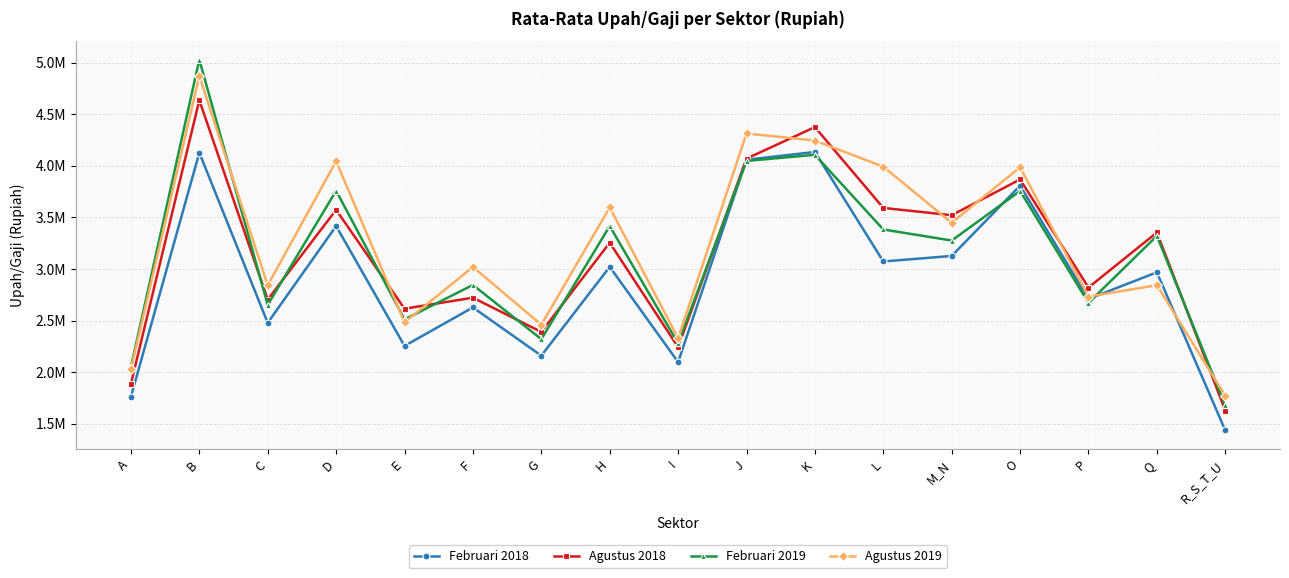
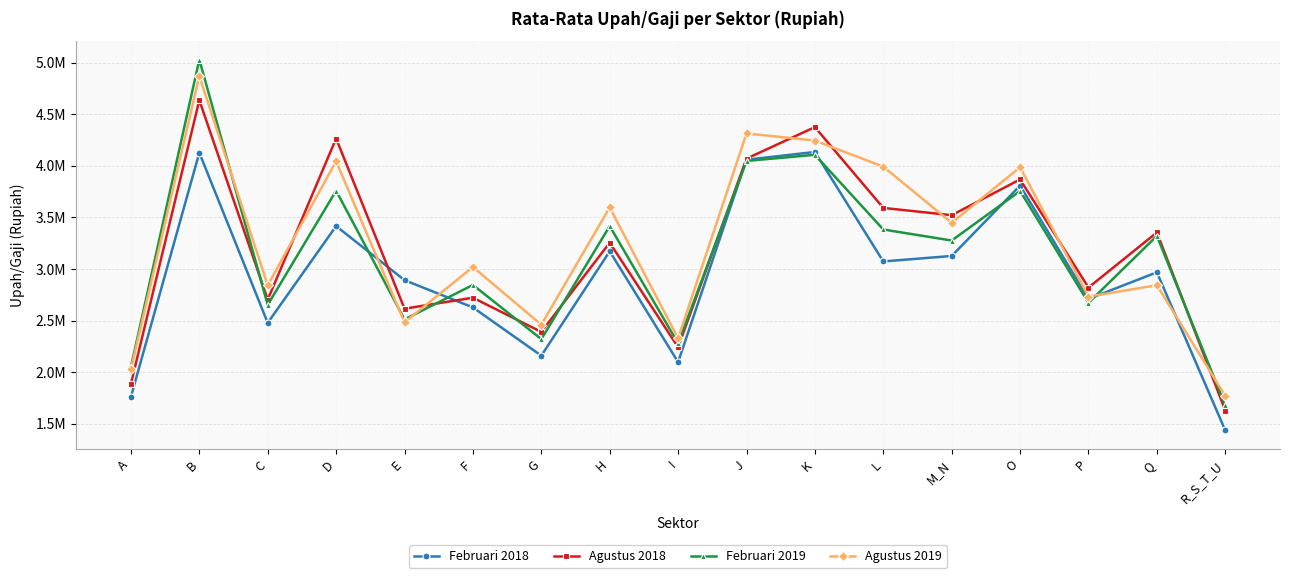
  {
    "Februari 2018": {
      "A": 1760000,
      "B": 4130000,
      "C": 2480000,
      "D": 3420000,
-     "E": 2260000,
+     "E": 2890000,
      "F": 2630000,
      "G": 2160000,
-     "H": 3020000,
+     "H": 3170000,
      "I": 2100000,
      "K": 4130000,
      "L": 3070000,
      "M_N": 3130000,
      "O": 3810000,
      "Q": 2970000,
      "R_S_T_U": 1440000
    },
    "Agustus 2018": {
      "A": 1890000,
      "B": 4640000,
      "C": 2700000,
-     "D": 3570000,
+     "D": 4270000,
      "E": 2620000,
      "F": 2720000,
      "G": 2390000,
      "H": 3260000,
      "I": 2240000,
      "K": 4380000,
      "L": 3590000,
      "M_N": 3520000,
      "O": 3870000,
      "P": 2820000,
      "Q": 3350000,
      "R_S_T_U": 1630000
    },
    "Februari 2019": {
      "B": 5030000,
      "C": 2650000,
      "D": 3760000,
      "E": 2510000,
      "F": 2850000,
      "G": 2320000,
      "H": 3420000,
      "I": 2280000,
      "K": 4110000,
      "L": 3380000,
      "M_N": 3280000,
      "O": 3760000,
      "P": 2670000,
      "Q": 3320000,
      "R_S_T_U": 1680000
    },
    "Agustus 2019": {
      "B": 4870000,
      "C": 2840000,
      "D": 4040000,
      "E": 2480000,
      "F": 3020000,
      "G": 2460000,
      "H": 3600000,
      "I": 2330000,
      "J": 4310000,
      "K": 4250000,
      "L": 3990000,
      "M_N": 3450000,
      "O": 3990000,
      "Q": 2840000,
      "R_S_T_U": 1770000
    }
  }
